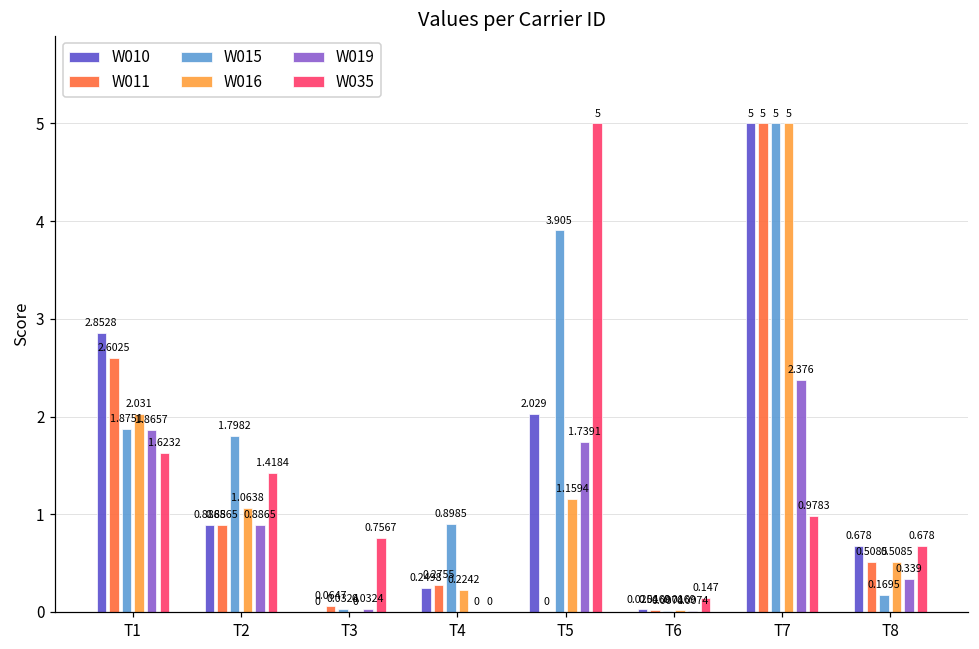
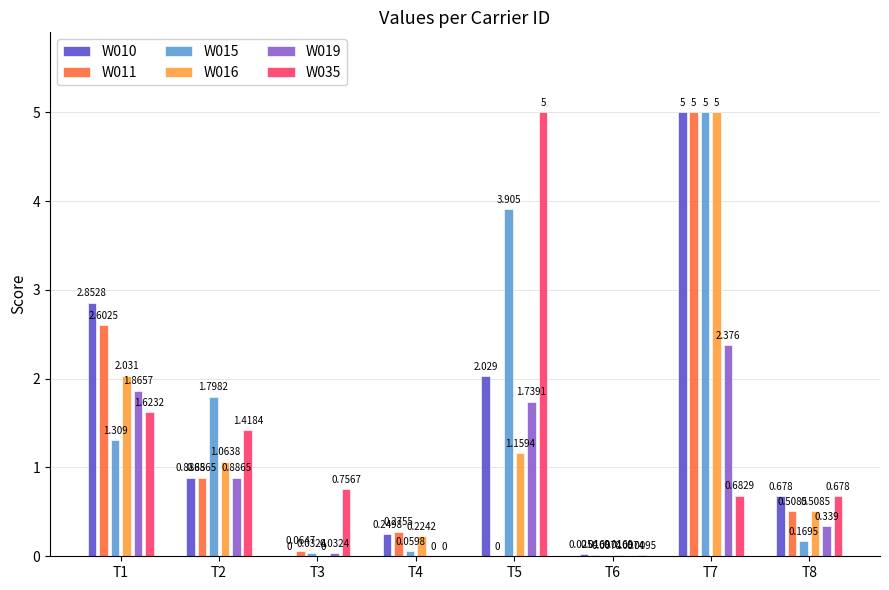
  {
    "W015": {
-     "T1": 1.8751,
+     "T1": 1.309,
      "T2": 1.7982,
-     "T4": 0.8985,
+     "T4": 0.0598,
      "T5": 3.905,
      "T7": 5,
      "T8": 0.1695
    },
    "W035": {
      "T1": 1.6232,
      "T2": 1.4184,
      "T3": 0.7567,
      "T4": 0,
      "T5": 5,
-     "T6": 0.147,
-     "T7": 0.9783,
+     "T6": 0.0095,
+     "T7": 0.6829,
      "T8": 0.678
    }
  }
